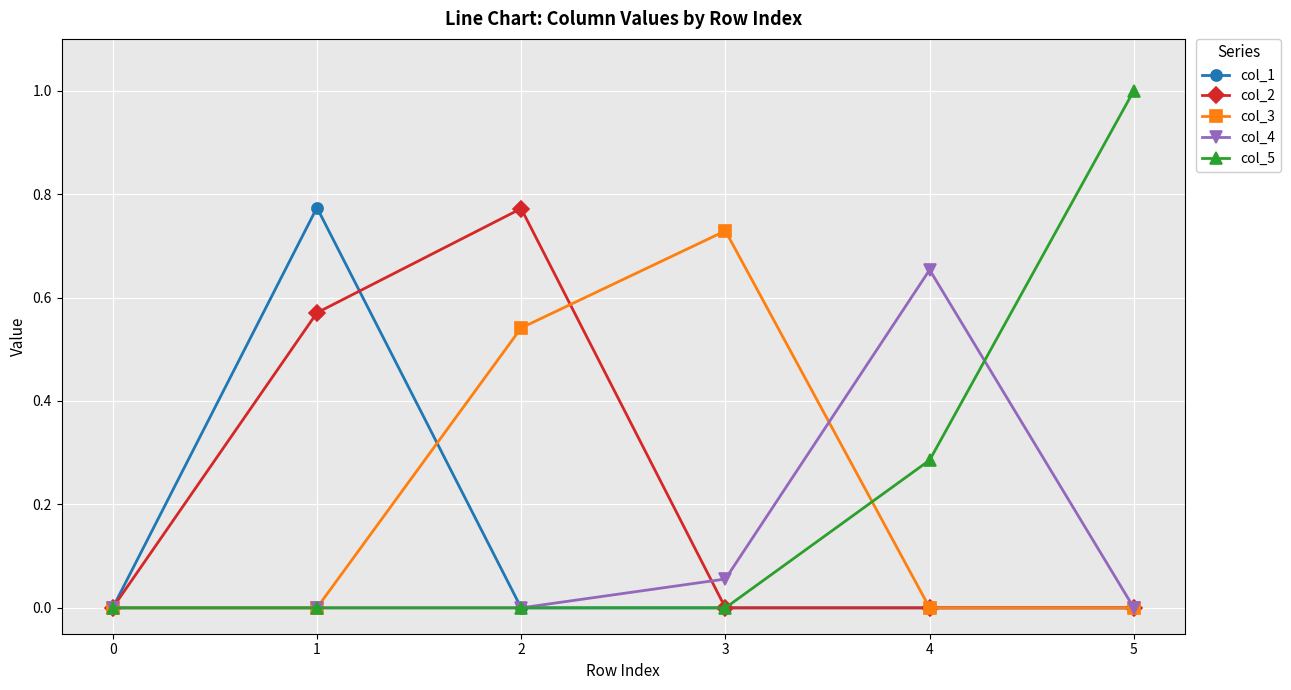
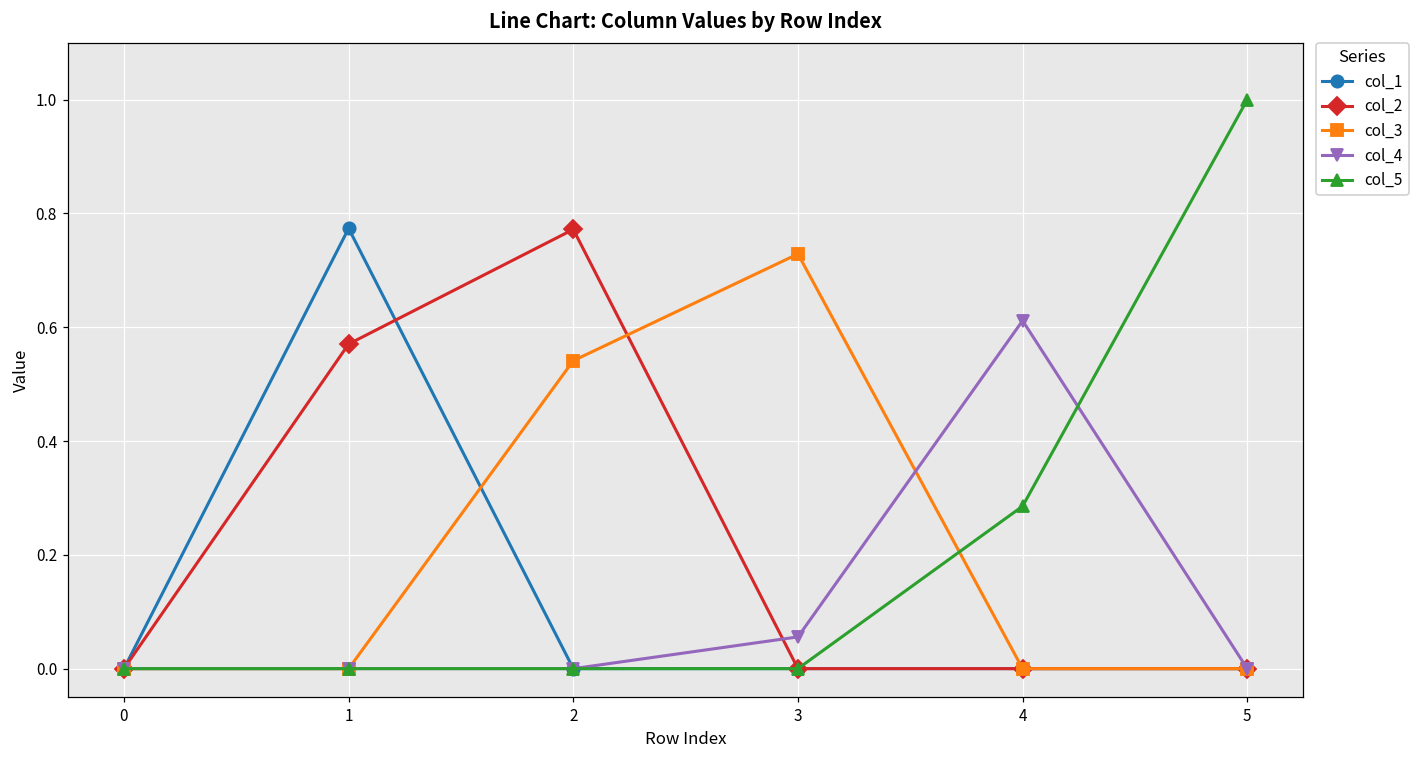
  {
    "col_1": {
      "1": 0.77
    },
    "col_2": {
      "1": 0.57,
      "2": 0.77
    },
    "col_3": {
      "2": 0.54,
      "3": 0.73
    },
    "col_4": {
      "3": 0.06,
-     "4": 0.65
+     "4": 0.61
    },
    "col_5": {
      "4": 0.29,
      "5": 1.00
    }
  }
